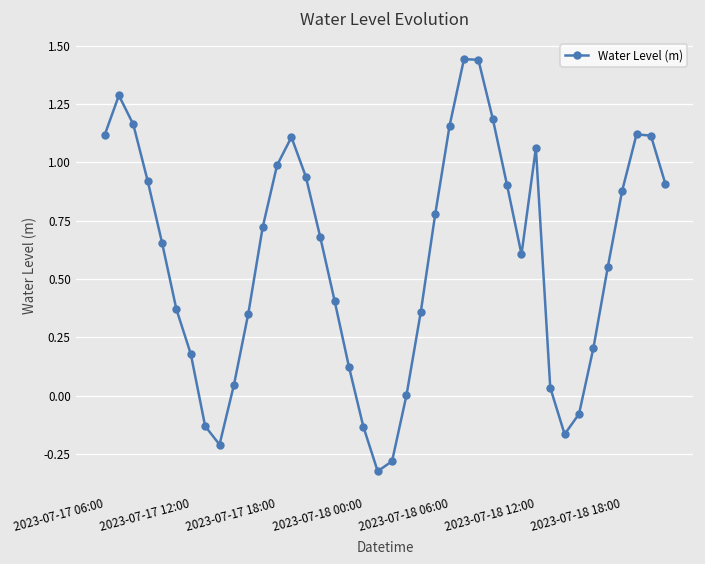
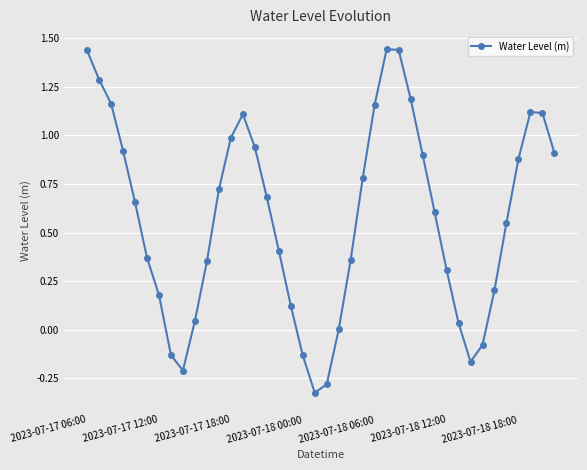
  {
-   "2023-07-17 06:00": 1.12,
+   "2023-07-17 06:00": 1.44,
    "2023-07-17 12:00": 0.18,
    "2023-07-17 18:00": 0.99,
    "2023-07-18 00:00": -0.13,
    "2023-07-18 06:00": 1.16,
-   "2023-07-18 12:00": 1.06,
+   "2023-07-18 12:00": 0.31,
    "2023-07-18 18:00": 0.88
  }
